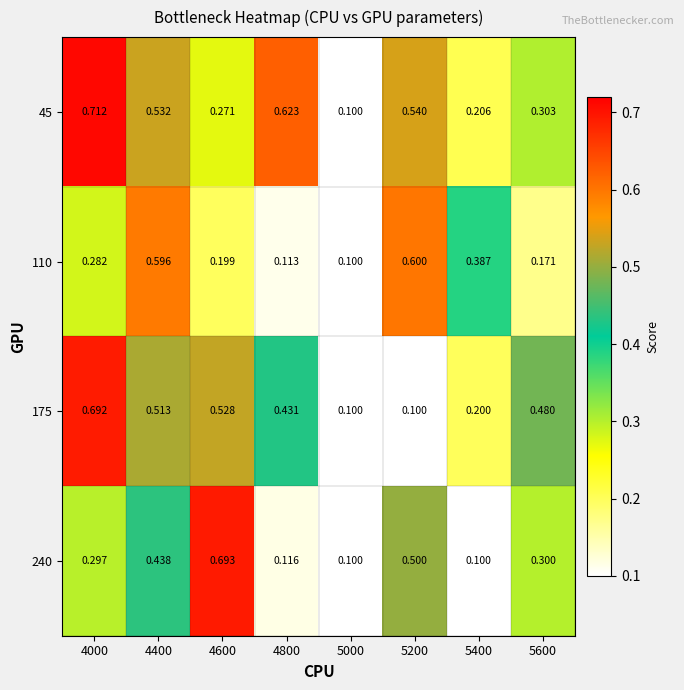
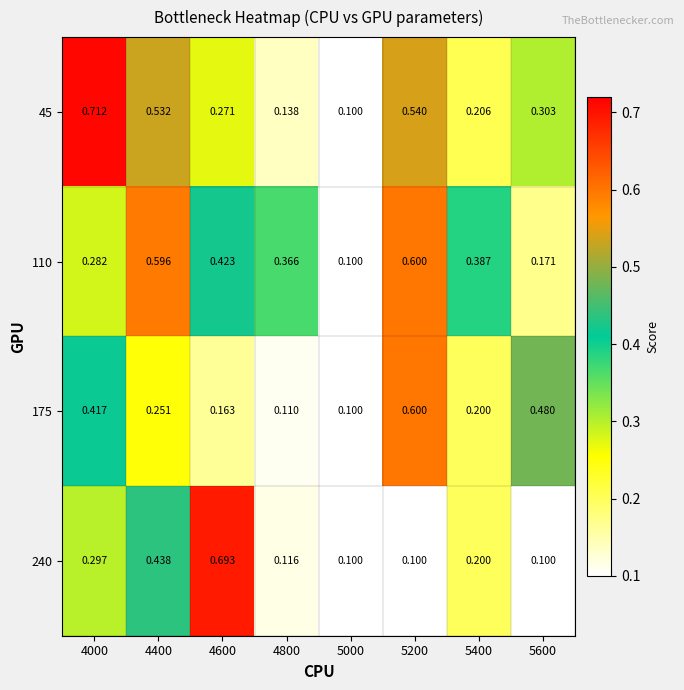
  {
    "45": {
      "4000": 0.712,
      "4400": 0.532,
      "4600": 0.271,
-     "4800": 0.623,
+     "4800": 0.138,
      "5000": 0.100,
      "5200": 0.540,
      "5400": 0.206,
      "5600": 0.303
    },
    "110": {
      "4000": 0.282,
      "4400": 0.596,
-     "4600": 0.199,
-     "4800": 0.113,
+     "4600": 0.423,
+     "4800": 0.366,
      "5000": 0.100,
      "5200": 0.600,
      "5400": 0.387,
      "5600": 0.171
    },
    "175": {
-     "4000": 0.692,
-     "4400": 0.513,
-     "4600": 0.528,
-     "4800": 0.431,
+     "4000": 0.417,
+     "4400": 0.251,
+     "4600": 0.163,
+     "4800": 0.110,
      "5000": 0.100,
-     "5200": 0.100,
+     "5200": 0.600,
      "5400": 0.200,
      "5600": 0.480
    },
    "240": {
      "4000": 0.297,
      "4400": 0.438,
      "4600": 0.693,
      "4800": 0.116,
      "5000": 0.100,
-     "5200": 0.500,
-     "5400": 0.100,
-     "5600": 0.300
+     "5200": 0.100,
+     "5400": 0.200,
+     "5600": 0.100
    }
  }
